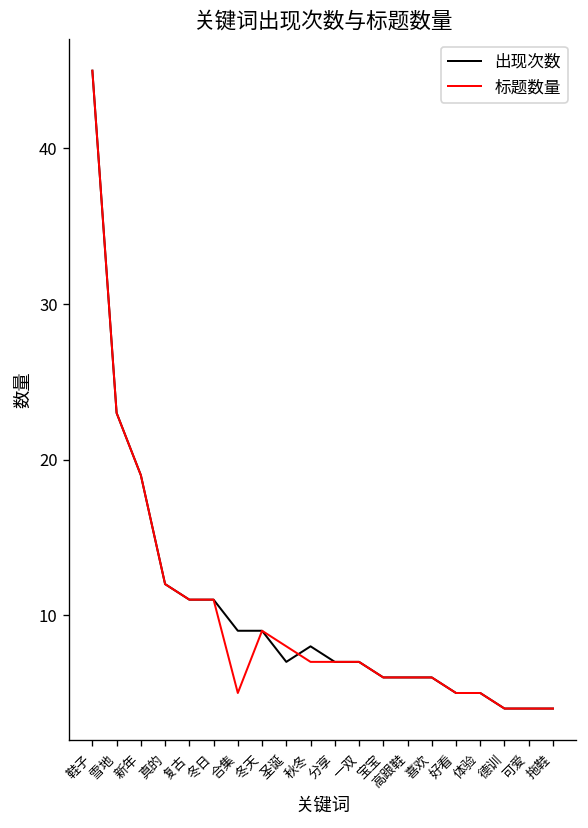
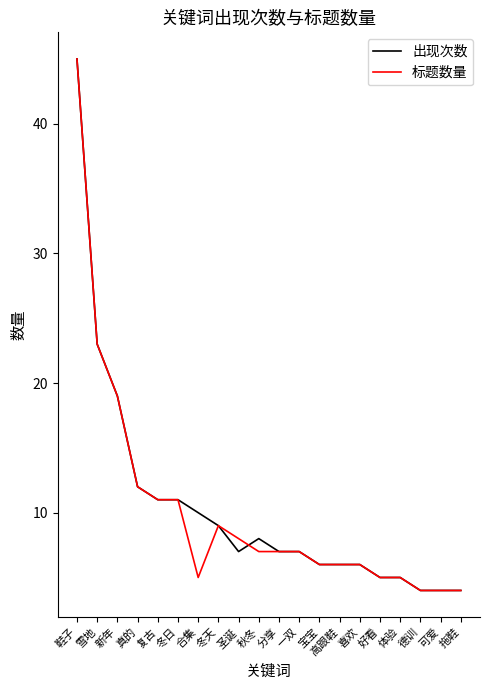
  {
    "出现次数": {
-     "合集": 9,
+     "合集": 10,
      "圣诞": 7,
      "秋冬": 8
    },
    "标题数量": {
      "合集": 5,
      "圣诞": 8,
      "秋冬": 7
    }
  }
